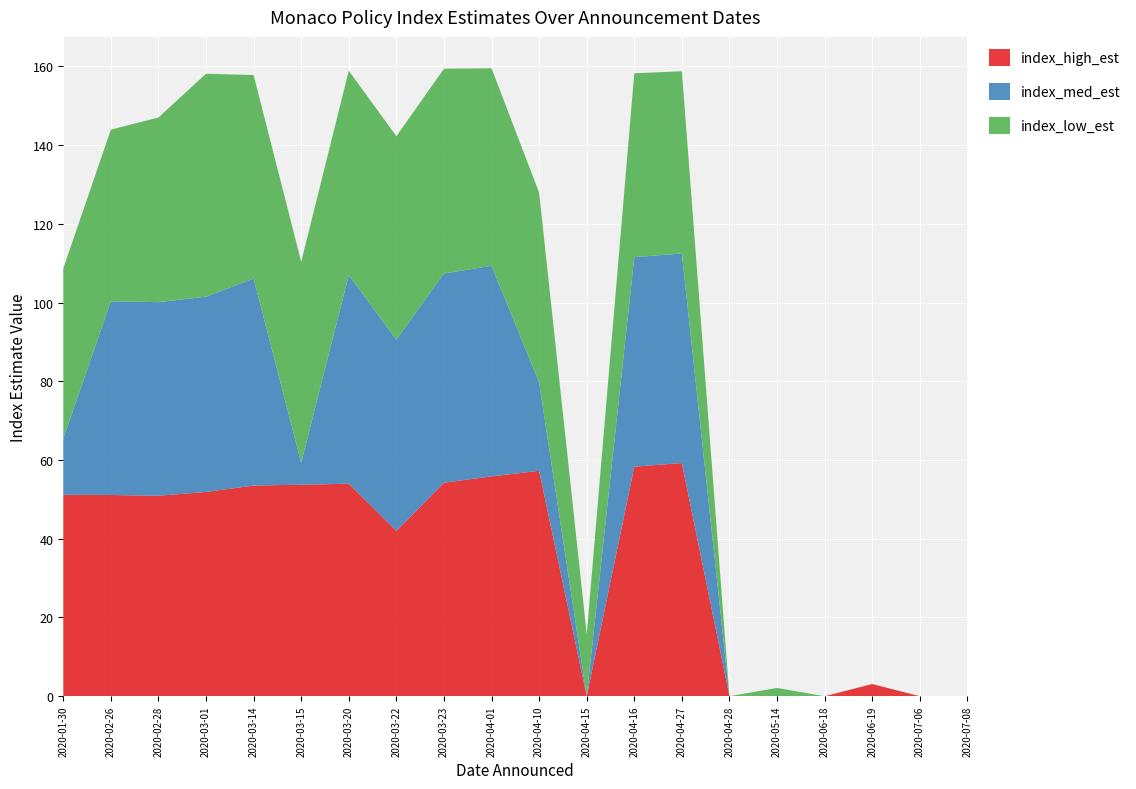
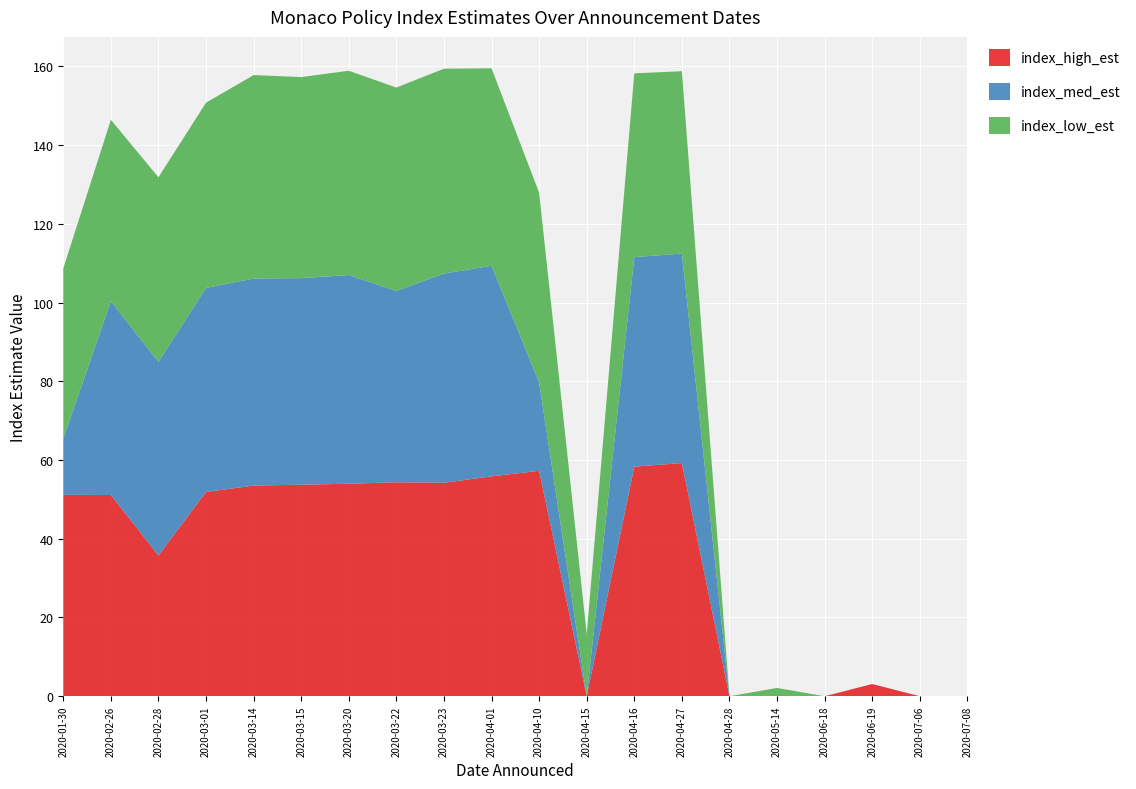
  {
    "index_high_est": {
      "2020-01-30": 51,
      "2020-02-26": 51,
-     "2020-02-28": 51,
+     "2020-02-28": 36,
      "2020-03-01": 52,
      "2020-03-14": 54,
      "2020-03-15": 54,
      "2020-03-20": 54,
-     "2020-03-22": 42,
+     "2020-03-22": 54,
      "2020-03-23": 54,
      "2020-04-01": 56,
      "2020-04-10": 57,
      "2020-04-16": 58,
      "2020-04-27": 59
    },
    "index_med_est": {
      "2020-01-30": 14,
      "2020-02-26": 49,
      "2020-02-28": 49,
-     "2020-03-01": 50,
+     "2020-03-01": 52,
      "2020-03-14": 53,
-     "2020-03-15": 6,
+     "2020-03-15": 52,
      "2020-03-20": 53,
      "2020-03-22": 49,
      "2020-03-23": 53,
      "2020-04-01": 53,
      "2020-04-10": 22,
      "2020-04-16": 53,
      "2020-04-27": 53
    },
    "index_low_est": {
      "2020-01-30": 43,
-     "2020-02-26": 44,
+     "2020-02-26": 46,
      "2020-02-28": 47,
-     "2020-03-01": 57,
+     "2020-03-01": 47,
      "2020-03-14": 52,
      "2020-03-15": 51,
      "2020-03-20": 52,
      "2020-03-22": 52,
      "2020-03-23": 52,
      "2020-04-01": 50,
      "2020-04-10": 48,
      "2020-04-15": 16,
      "2020-04-16": 47,
      "2020-04-27": 46,
      "2020-05-14": 2
    }
  }
